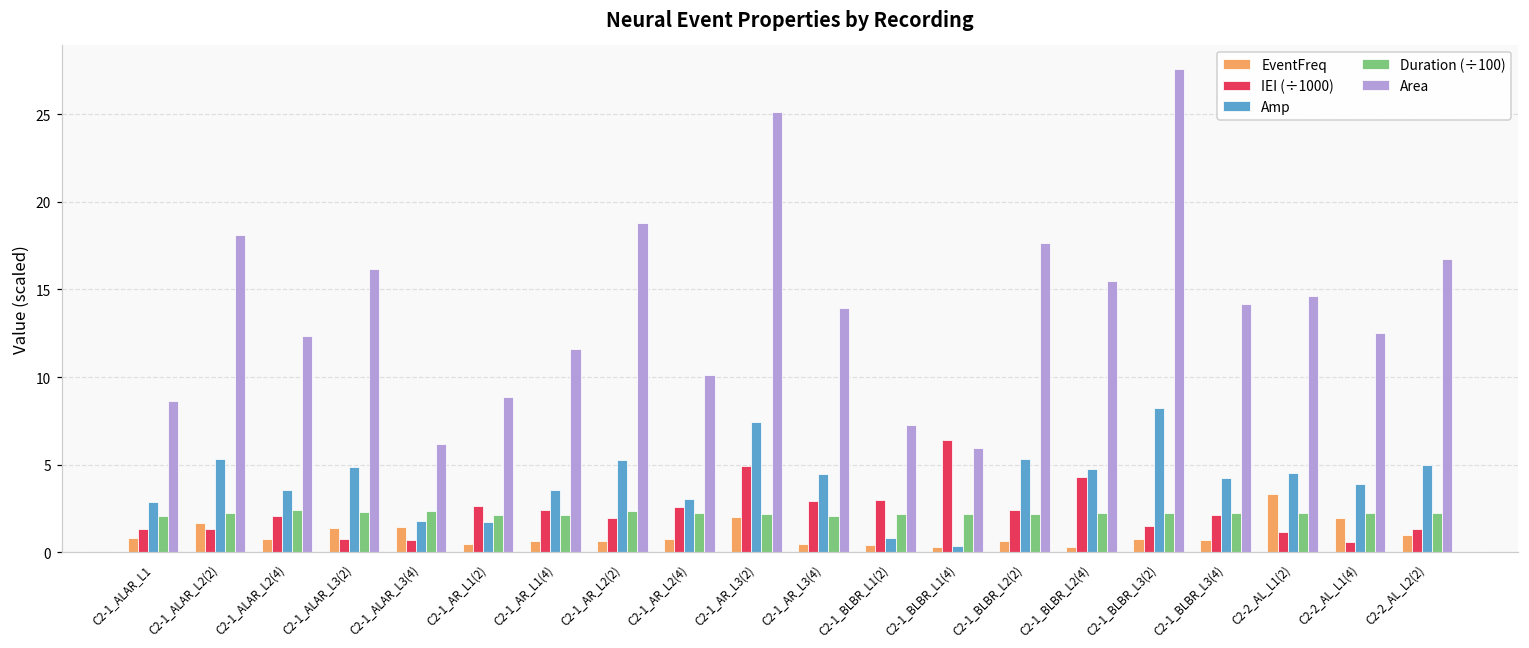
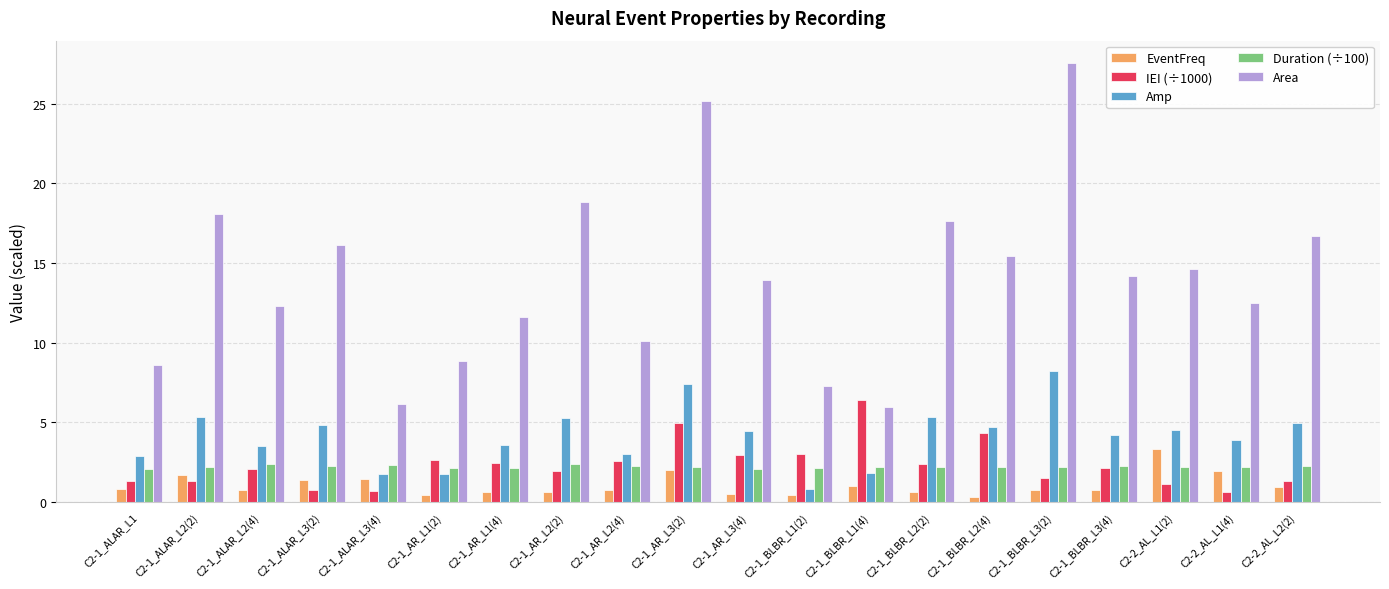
  {
    "EventFreq": {
      "C2-1_ALAR_L1": 0.8,
      "C2-1_ALAR_L2(2)": 1.7,
      "C2-1_ALAR_L2(4)": 0.8,
      "C2-1_ALAR_L3(2)": 1.4,
      "C2-1_ALAR_L3(4)": 1.5,
      "C2-1_AR_L1(2)": 0.5,
      "C2-1_AR_L1(4)": 0.7,
      "C2-1_AR_L2(2)": 0.6,
      "C2-1_AR_L2(4)": 0.8,
      "C2-1_AR_L3(2)": 2.0,
      "C2-1_AR_L3(4)": 0.5,
      "C2-1_BLBR_L1(2)": 0.4,
-     "C2-1_BLBR_L1(4)": 0.3,
+     "C2-1_BLBR_L1(4)": 1.0,
      "C2-1_BLBR_L2(2)": 0.6,
      "C2-1_BLBR_L2(4)": 0.3,
      "C2-1_BLBR_L3(2)": 0.8,
      "C2-1_BLBR_L3(4)": 0.7,
      "C2-2_AL_L1(2)": 3.3,
      "C2-2_AL_L1(4)": 1.9,
      "C2-2_AL_L2(2)": 1.0
    },
    "IEI (÷1000)": {
      "C2-1_ALAR_L1": 1.3,
      "C2-1_ALAR_L2(2)": 1.3,
      "C2-1_ALAR_L2(4)": 2.1,
      "C2-1_ALAR_L3(2)": 0.8,
      "C2-1_ALAR_L3(4)": 0.7,
      "C2-1_AR_L1(2)": 2.7,
      "C2-1_AR_L1(4)": 2.4,
      "C2-1_AR_L2(2)": 2.0,
      "C2-1_AR_L2(4)": 2.6,
      "C2-1_AR_L3(2)": 5.0,
      "C2-1_AR_L3(4)": 3.0,
      "C2-1_BLBR_L1(2)": 3.0,
      "C2-1_BLBR_L1(4)": 6.4,
      "C2-1_BLBR_L2(2)": 2.4,
      "C2-1_BLBR_L2(4)": 4.3,
      "C2-1_BLBR_L3(2)": 1.5,
      "C2-1_BLBR_L3(4)": 2.1,
      "C2-2_AL_L1(2)": 1.1,
      "C2-2_AL_L1(4)": 0.6,
      "C2-2_AL_L2(2)": 1.3
    },
    "Amp": {
      "C2-1_ALAR_L1": 2.9,
      "C2-1_ALAR_L2(2)": 5.3,
      "C2-1_ALAR_L2(4)": 3.5,
      "C2-1_ALAR_L3(2)": 4.9,
      "C2-1_ALAR_L3(4)": 1.8,
      "C2-1_AR_L1(2)": 1.8,
      "C2-1_AR_L1(4)": 3.6,
      "C2-1_AR_L2(2)": 5.3,
      "C2-1_AR_L2(4)": 3.0,
      "C2-1_AR_L3(2)": 7.4,
      "C2-1_AR_L3(4)": 4.5,
      "C2-1_BLBR_L1(2)": 0.8,
-     "C2-1_BLBR_L1(4)": 0.3,
+     "C2-1_BLBR_L1(4)": 1.8,
      "C2-1_BLBR_L2(2)": 5.3,
      "C2-1_BLBR_L2(4)": 4.7,
      "C2-1_BLBR_L3(2)": 8.3,
      "C2-1_BLBR_L3(4)": 4.2,
      "C2-2_AL_L1(2)": 4.5,
      "C2-2_AL_L1(4)": 3.9,
      "C2-2_AL_L2(2)": 5.0
    },
    "Duration (÷100)": {
      "C2-1_ALAR_L1": 2.1,
      "C2-1_ALAR_L2(2)": 2.2,
      "C2-1_ALAR_L2(4)": 2.4,
      "C2-1_ALAR_L3(2)": 2.3,
      "C2-1_ALAR_L3(4)": 2.4,
      "C2-1_AR_L1(2)": 2.1,
      "C2-1_AR_L1(4)": 2.1,
      "C2-1_AR_L2(2)": 2.4,
      "C2-1_AR_L2(4)": 2.3,
      "C2-1_AR_L3(2)": 2.2,
      "C2-1_AR_L3(4)": 2.1,
      "C2-1_BLBR_L1(2)": 2.2,
      "C2-1_BLBR_L1(4)": 2.2,
      "C2-1_BLBR_L2(2)": 2.2,
      "C2-1_BLBR_L2(4)": 2.2,
      "C2-1_BLBR_L3(2)": 2.2,
      "C2-1_BLBR_L3(4)": 2.3,
      "C2-2_AL_L1(2)": 2.2,
      "C2-2_AL_L1(4)": 2.2,
      "C2-2_AL_L2(2)": 2.3
    },
    "Area": {
      "C2-1_ALAR_L1": 8.6,
      "C2-1_ALAR_L2(2)": 18.1,
      "C2-1_ALAR_L2(4)": 12.3,
      "C2-1_ALAR_L3(2)": 16.1,
      "C2-1_ALAR_L3(4)": 6.2,
      "C2-1_AR_L1(2)": 8.9,
      "C2-1_AR_L1(4)": 11.6,
      "C2-1_AR_L2(2)": 18.8,
      "C2-1_AR_L2(4)": 10.1,
      "C2-1_AR_L3(2)": 25.1,
      "C2-1_AR_L3(4)": 14.0,
      "C2-1_BLBR_L1(2)": 7.3,
      "C2-1_BLBR_L1(4)": 6.0,
      "C2-1_BLBR_L2(2)": 17.7,
      "C2-1_BLBR_L2(4)": 15.5,
      "C2-1_BLBR_L3(2)": 27.6,
      "C2-1_BLBR_L3(4)": 14.2,
      "C2-2_AL_L1(2)": 14.6,
      "C2-2_AL_L1(4)": 12.5,
      "C2-2_AL_L2(2)": 16.7
    }
  }
